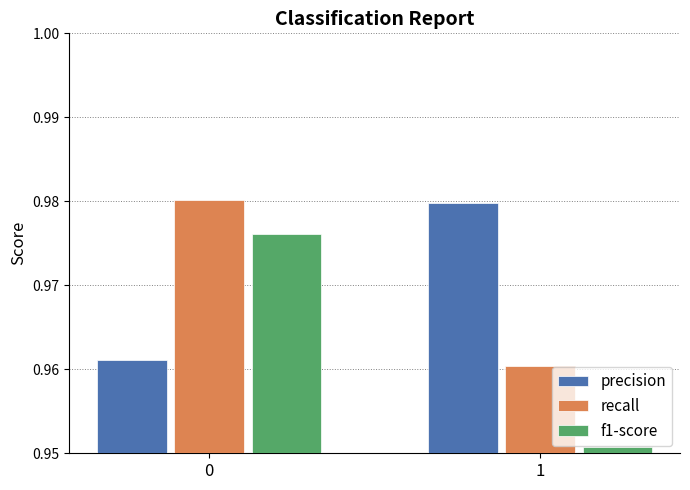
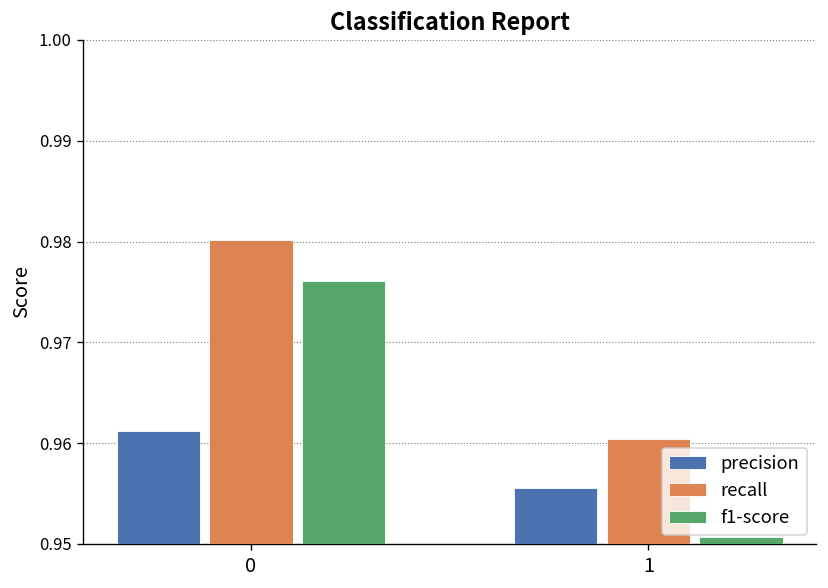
  {
    "precision": {
      "0": 0.961,
-     "1": 0.980
+     "1": 0.956
    },
    "recall": {
      "0": 0.980,
      "1": 0.960
    },
    "f1-score": {
      "0": 0.976,
      "1": 0.951
    }
  }
